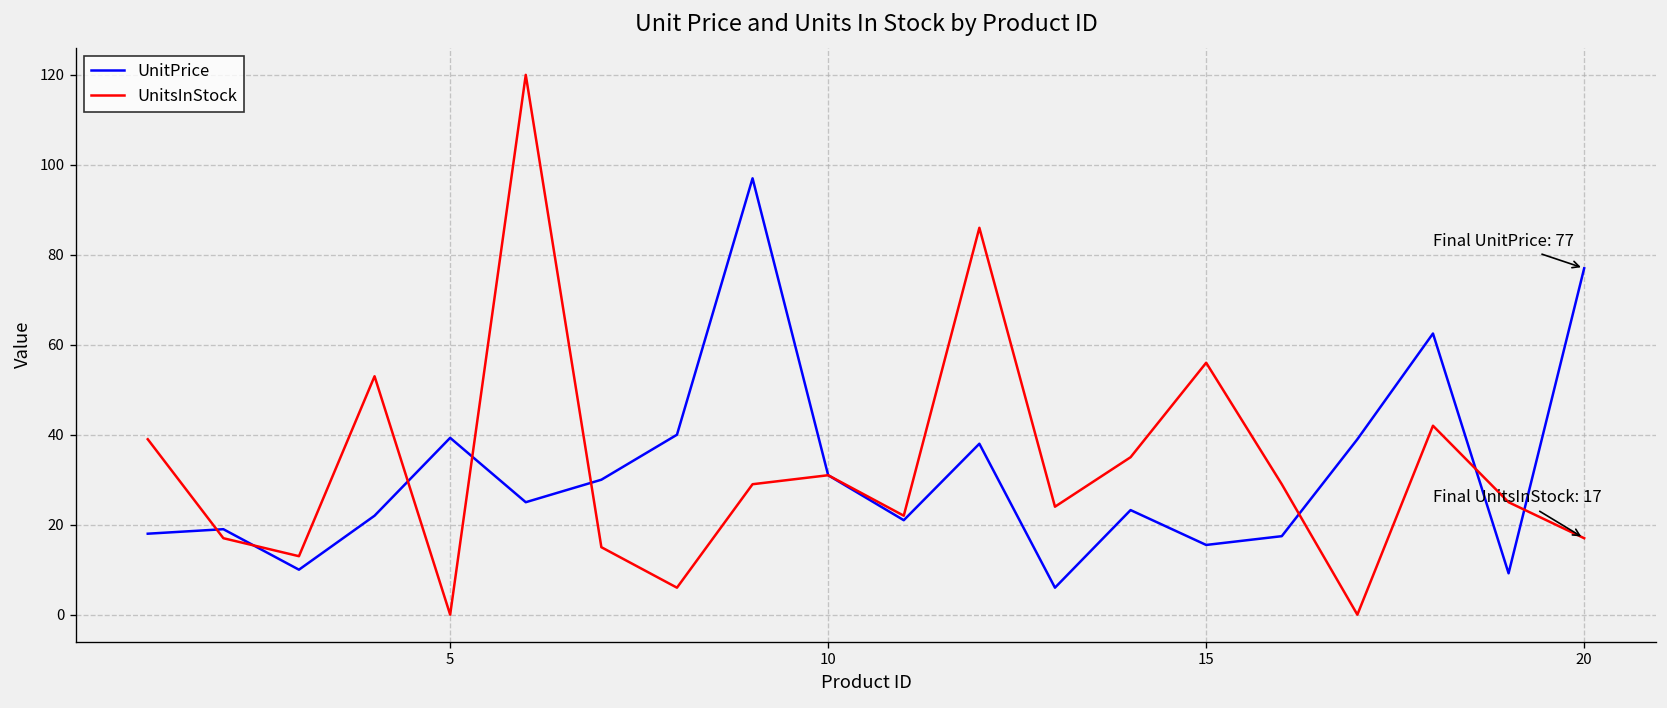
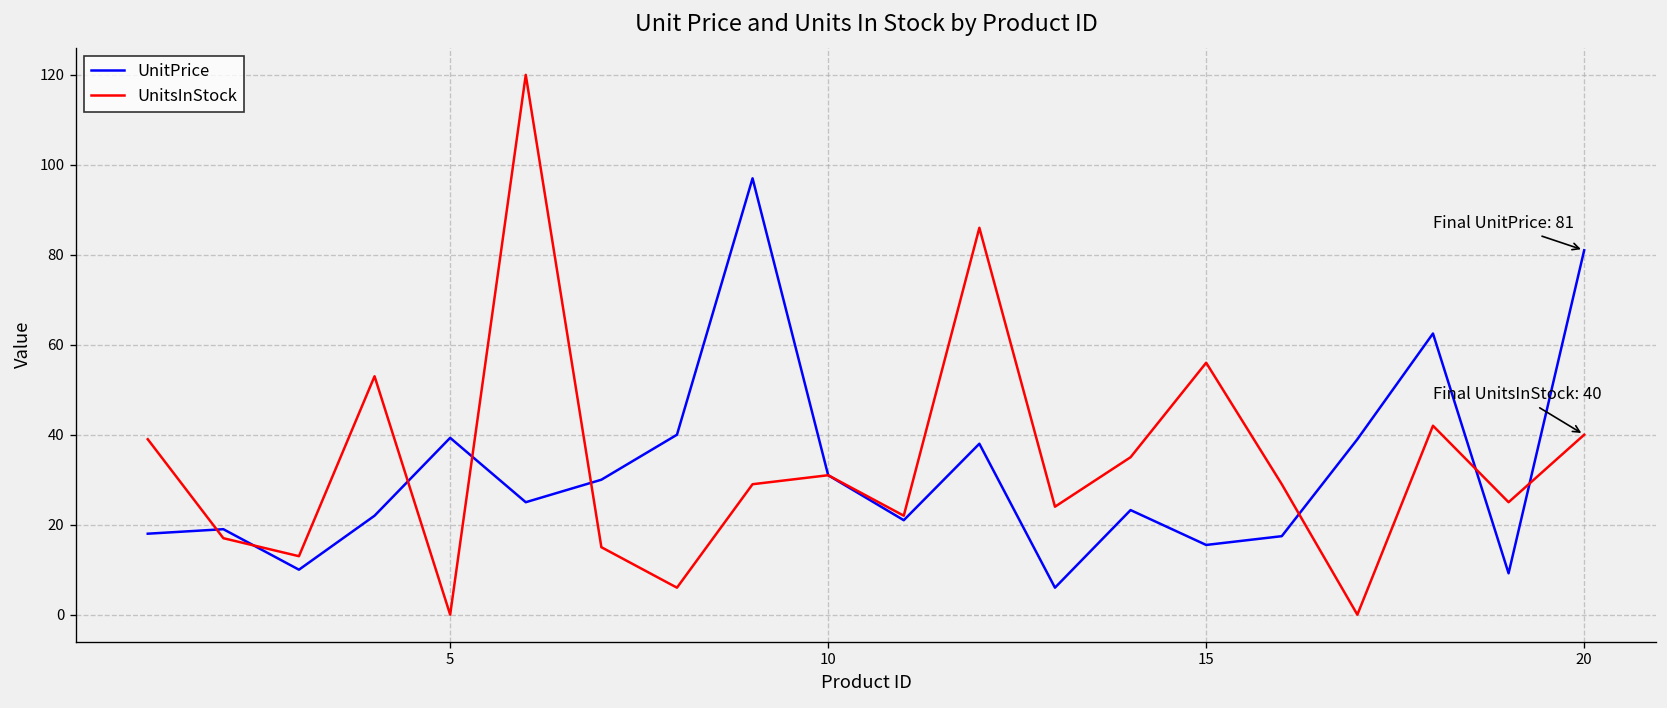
  {
    "UnitPrice": {
-     "20": 77
+     "20": 81
    },
    "UnitsInStock": {
-     "20": 17
+     "20": 40
    }
  }
